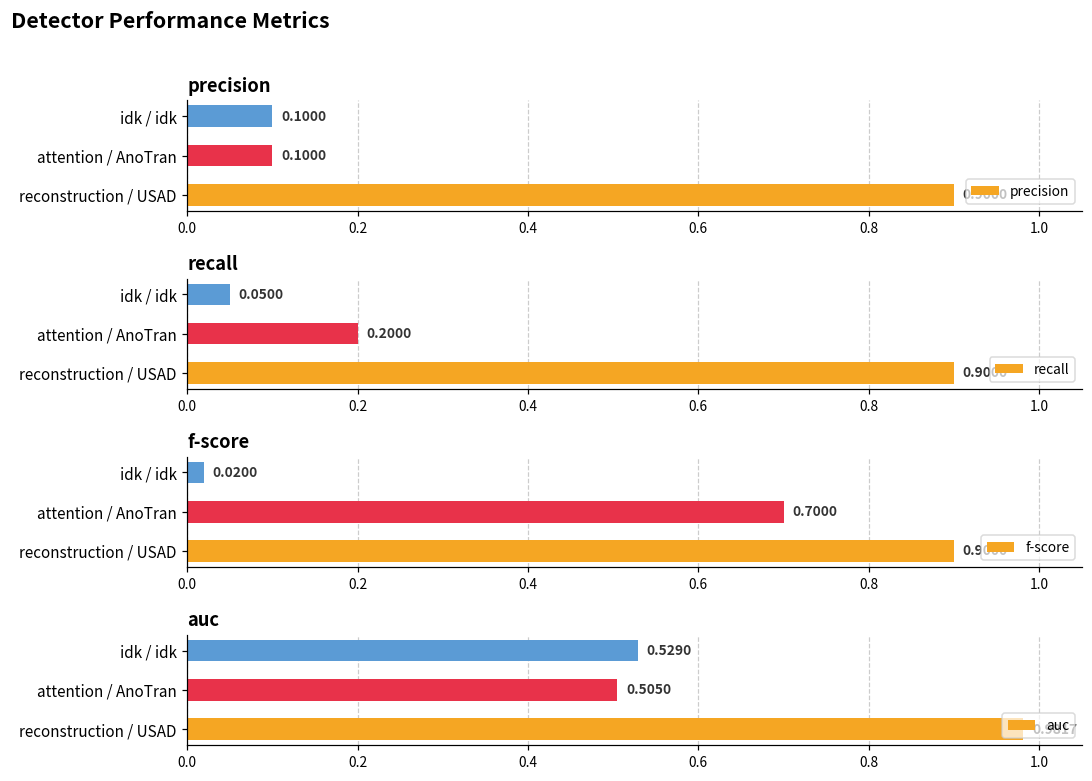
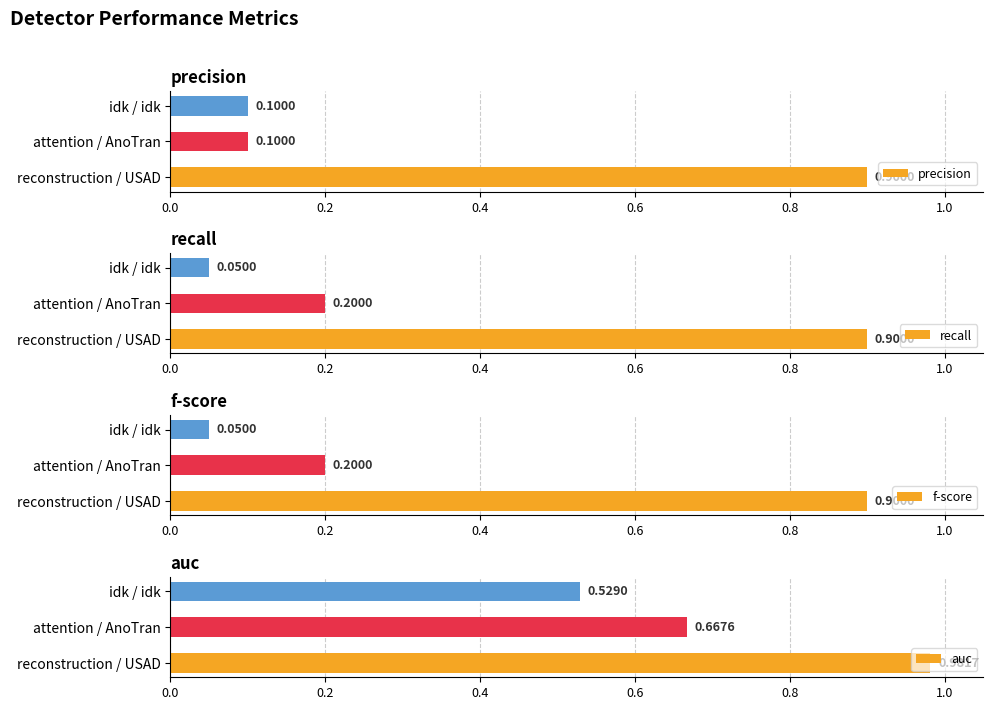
  {
    "precision": {
      "idk / idk": 0.1000,
      "attention / AnoTran": 0.1000
    },
    "recall": {
      "idk / idk": 0.0500,
      "attention / AnoTran": 0.2000
    },
    "f-score": {
-     "idk / idk": 0.0200,
-     "attention / AnoTran": 0.7000
+     "idk / idk": 0.0500,
+     "attention / AnoTran": 0.2000
    },
    "auc": {
      "idk / idk": 0.5290,
-     "attention / AnoTran": 0.5050
+     "attention / AnoTran": 0.6676
    }
  }
